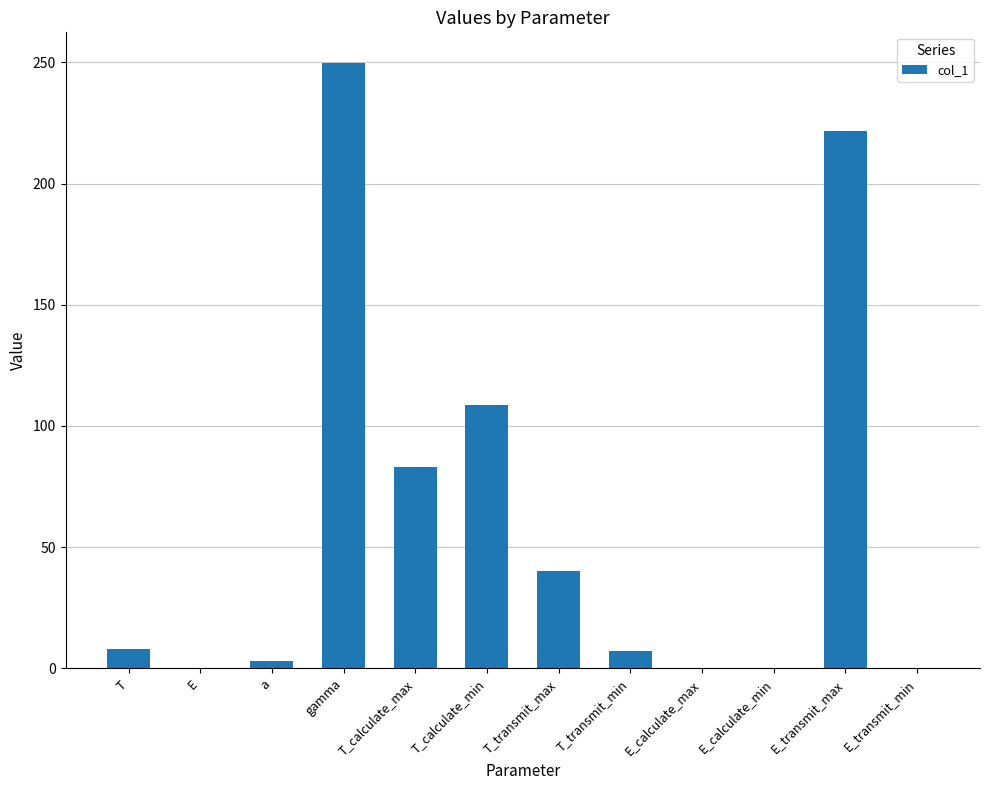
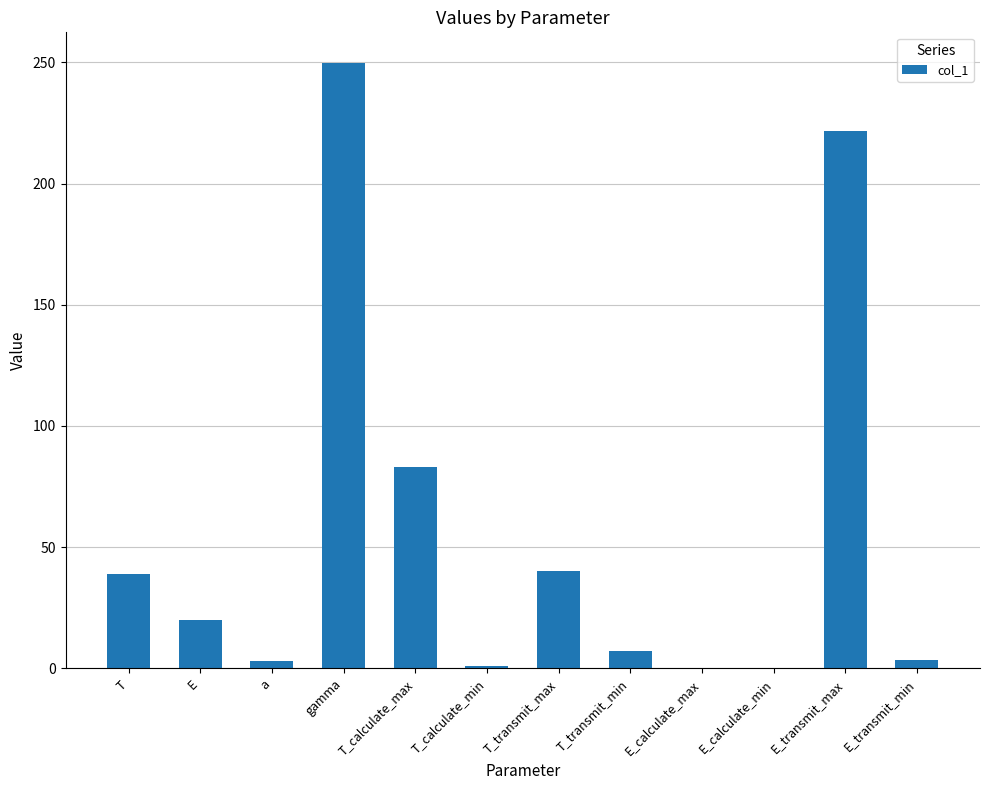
  {
-   "T": 8,
-   "E": 0,
+   "T": 39,
+   "E": 20,
    "a": 3,
    "gamma": 250,
    "T_calculate_max": 83,
-   "T_calculate_min": 109,
+   "T_calculate_min": 1,
    "T_transmit_max": 40,
    "T_transmit_min": 7,
    "E_transmit_max": 222,
-   "E_transmit_min": 0
+   "E_transmit_min": 3
  }
